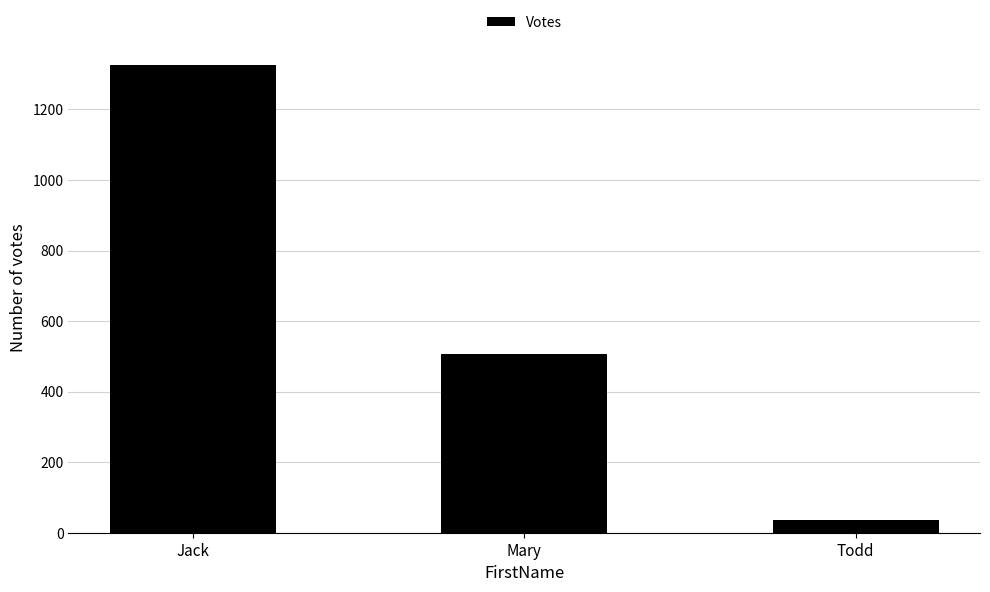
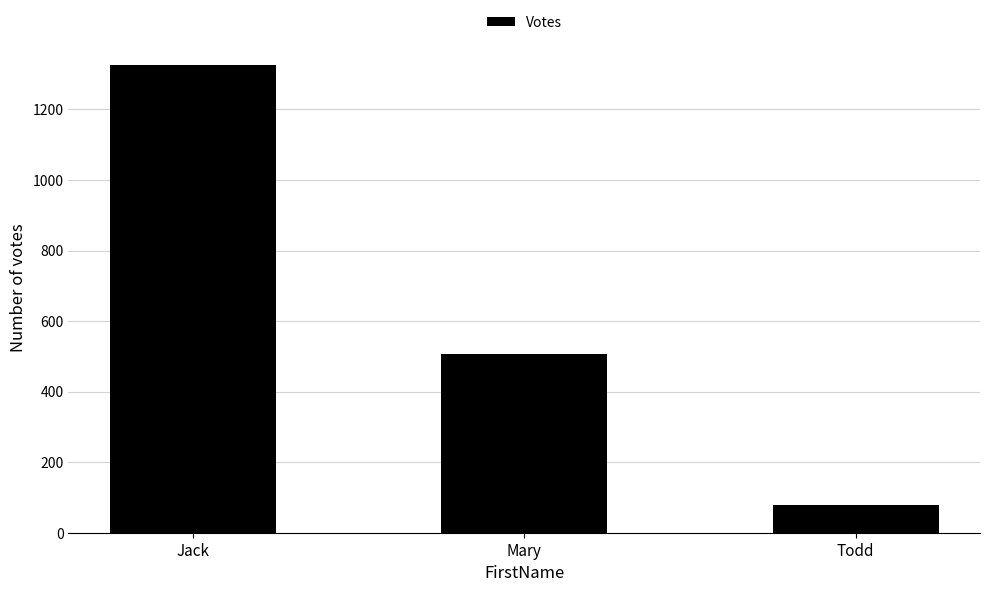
  {
    "Jack": 1330,
    "Mary": 510,
-   "Todd": 40
+   "Todd": 80
  }
